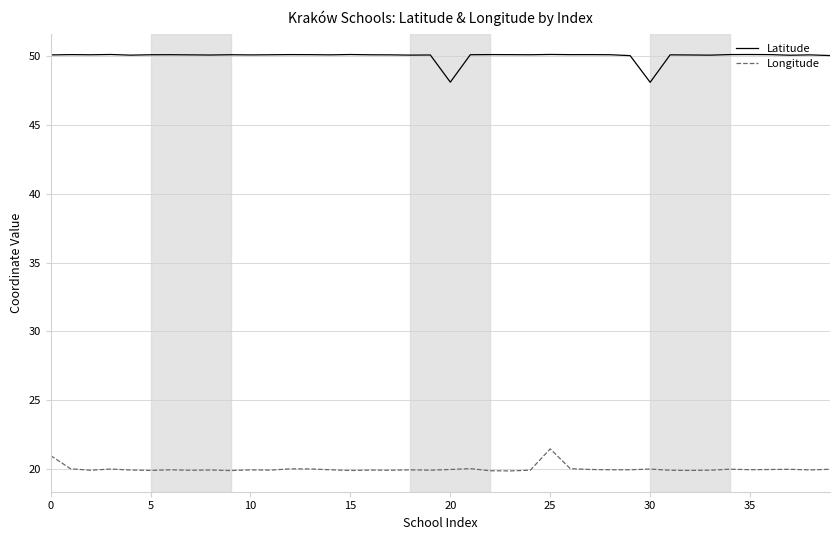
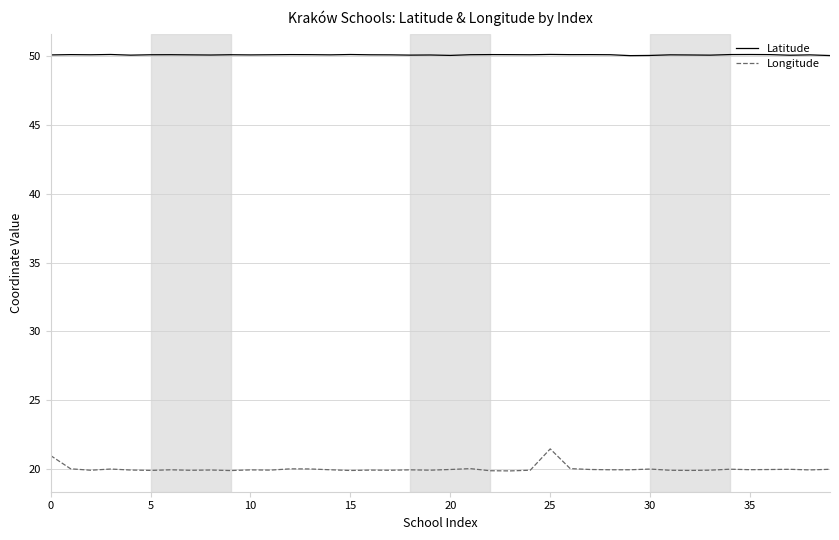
  {
    "Latitude": {
      "0": 50.1,
      "5": 50.1,
      "10": 50.1,
      "15": 50.1,
-     "20": 48.1,
+     "20": 50.0,
      "25": 50.1,
-     "30": 48.1,
+     "30": 50.0,
      "35": 50.1
    },
    "Longitude": {
      "0": 21.0,
      "5": 19.9,
      "10": 20.0,
      "15": 19.9,
      "20": 20.0,
      "25": 21.5,
      "30": 20.0,
      "35": 20.0
    }
  }
